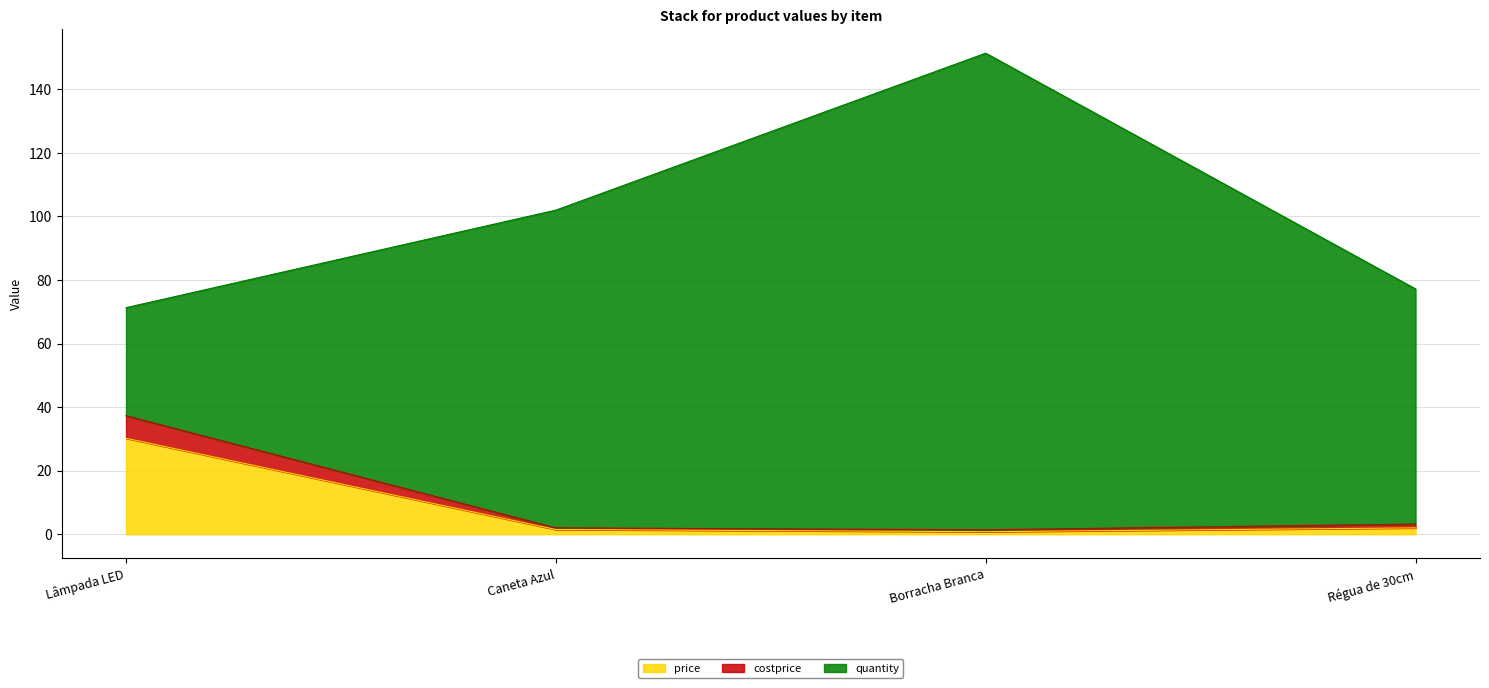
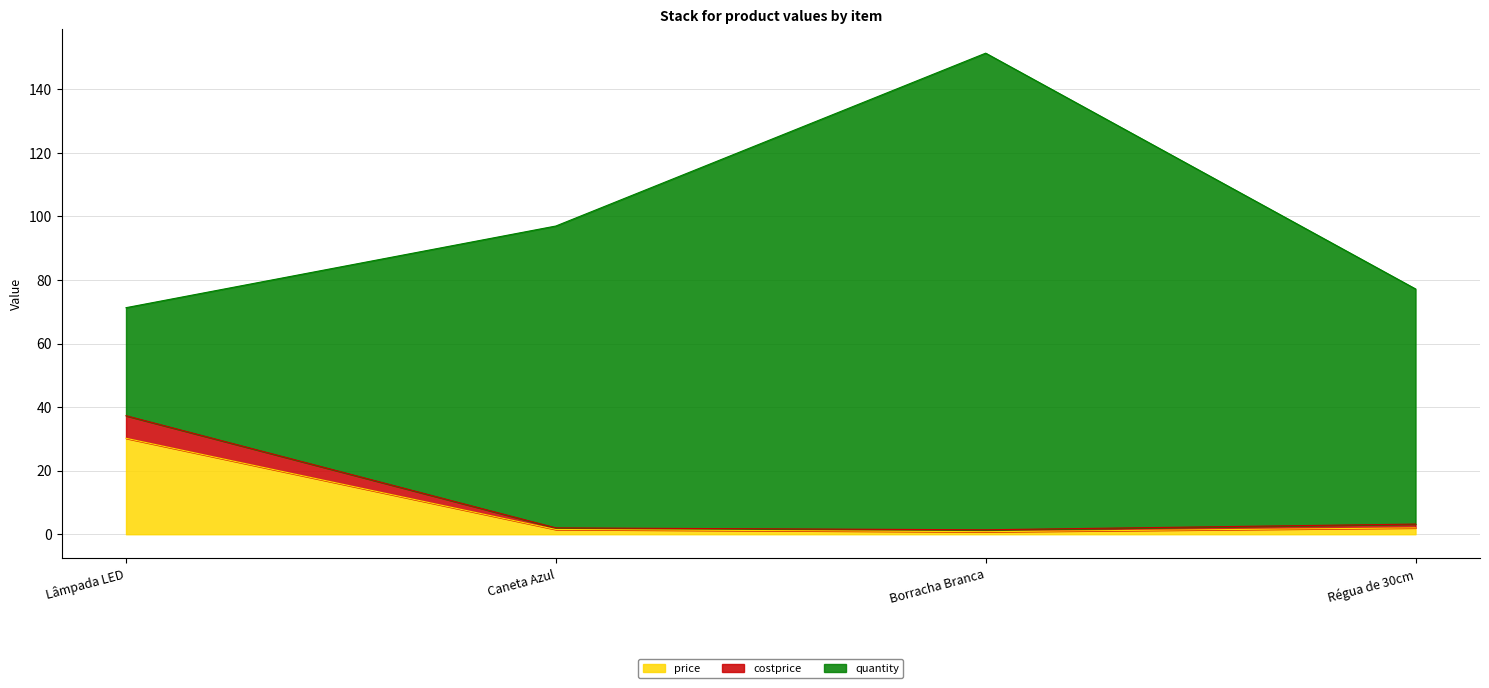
  {
    "price": {
      "Lâmpada LED": 30,
      "Régua de 30cm": 2
    },
    "costprice": {
      "Lâmpada LED": 7,
      "Régua de 30cm": 1
    },
    "quantity": {
      "Lâmpada LED": 34,
-     "Caneta Azul": 100,
+     "Caneta Azul": 95,
      "Borracha Branca": 150,
      "Régua de 30cm": 74
    }
  }
